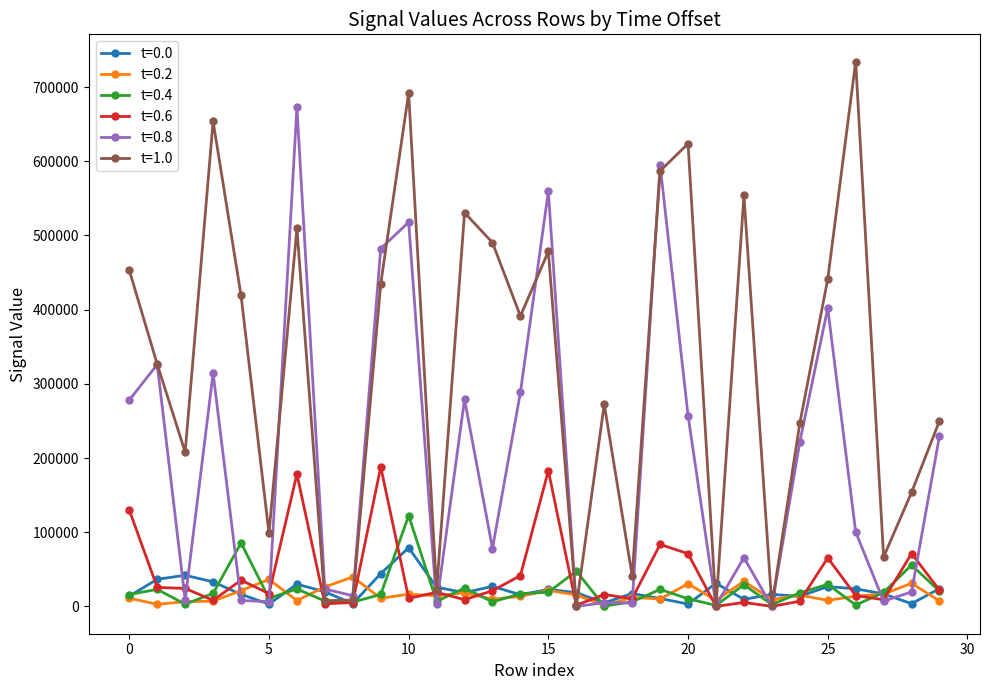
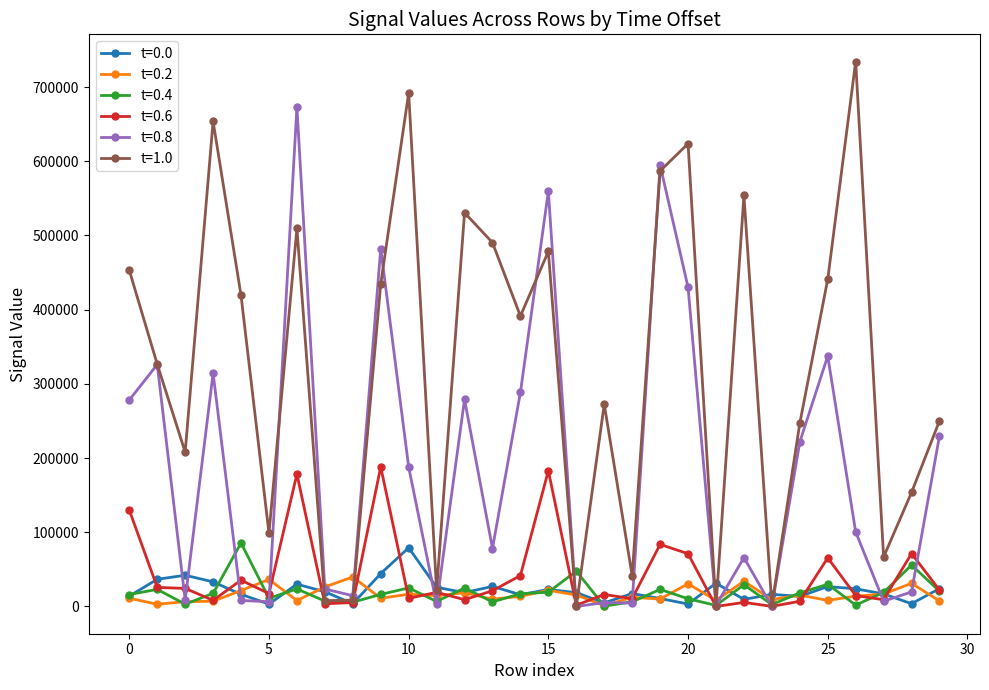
  {
    "t=0.0": {
      "10": 80000,
      "20": 0
    },
    "t=0.2": {
      "5": 40000,
      "10": 20000,
      "20": 30000,
      "25": 10000
    },
    "t=0.4": {
      "5": 10000,
-     "10": 120000,
+     "10": 20000,
      "20": 10000
    },
    "t=0.6": {
      "0": 130000,
      "5": 20000,
      "10": 10000,
      "15": 180000,
      "20": 70000,
      "25": 70000
    },
    "t=0.8": {
      "0": 280000,
-     "10": 520000,
+     "10": 190000,
      "15": 560000,
-     "20": 260000,
-     "25": 400000
+     "20": 430000,
+     "25": 340000
    },
    "t=1.0": {
      "0": 450000,
      "5": 100000,
      "10": 690000,
      "15": 480000,
      "20": 620000,
      "25": 440000
    }
  }
